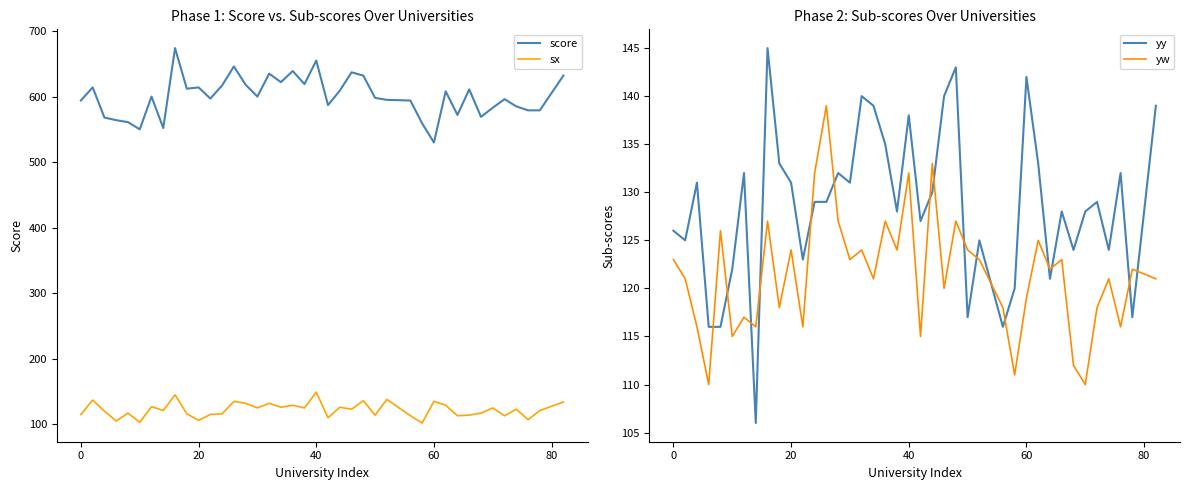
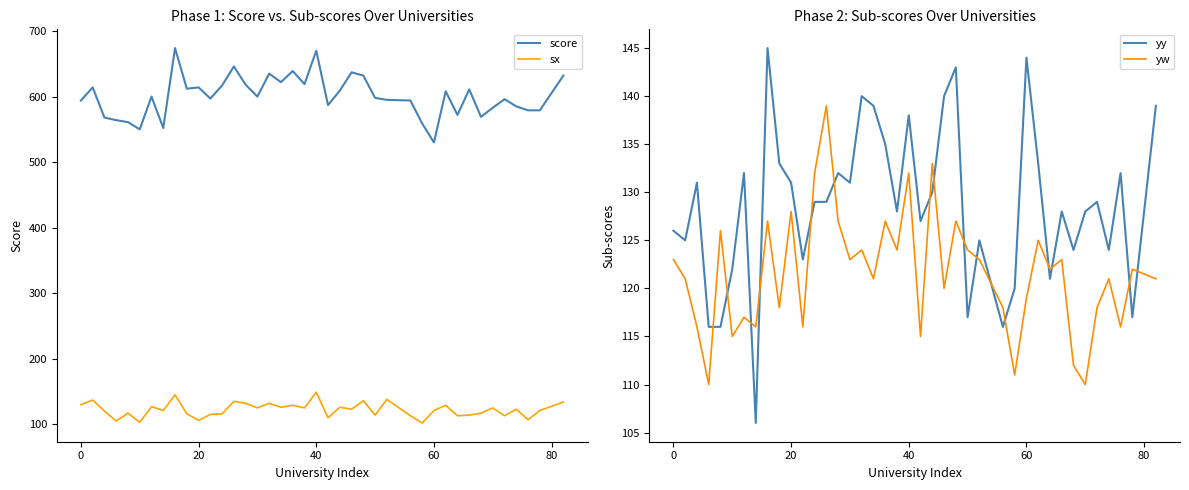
  {
    "Phase 1: Score vs. Sub-scores Over Universities": {
      "score": {
        "0": 590,
        "20": 610,
-       "40": 660,
+       "40": 670,
        "60": 530
      },
      "sx": {
-       "0": 120,
+       "0": 130,
        "20": 110,
        "40": 150,
-       "60": 140
+       "60": 120
      }
    },
    "Phase 2: Sub-scores Over Universities": {
      "yy": {
        "0": 126,
        "20": 131,
        "40": 138,
-       "60": 142
+       "60": 144
      },
      "yw": {
        "0": 123,
-       "20": 124,
+       "20": 128,
        "40": 132,
        "60": 119
      }
    }
  }
